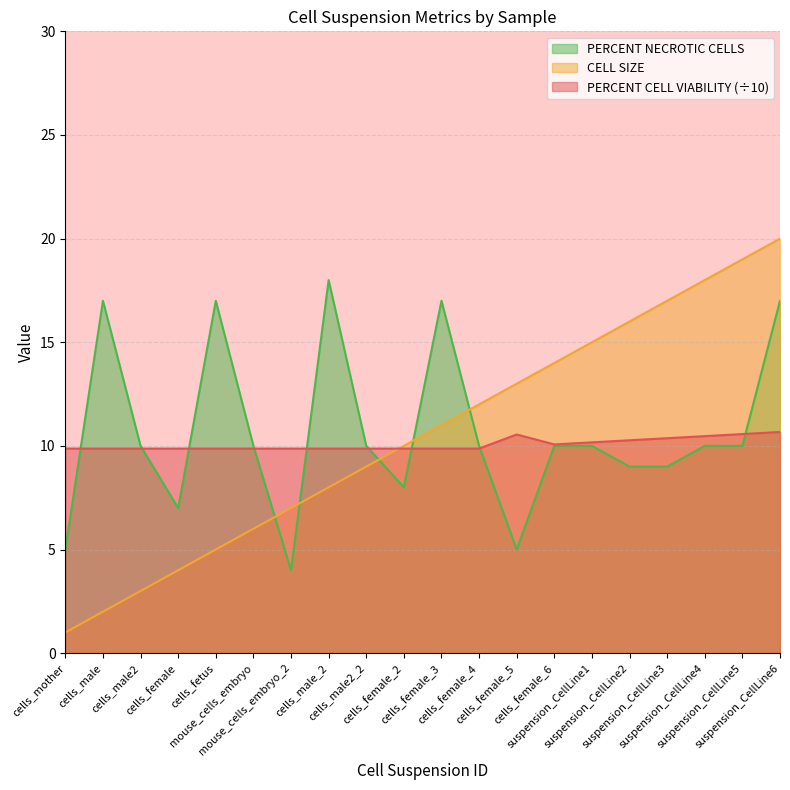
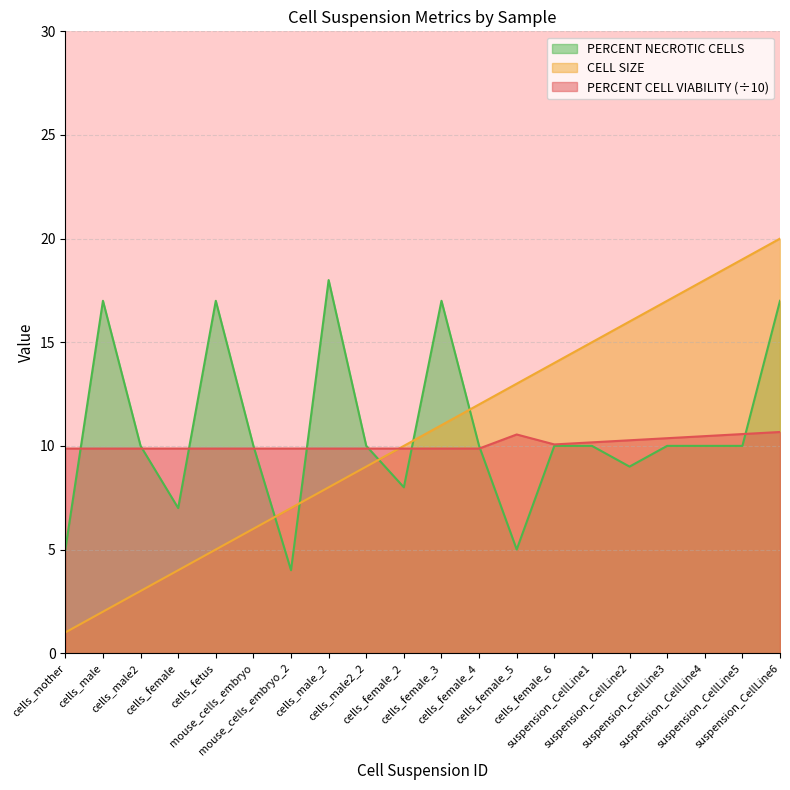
  {
    "PERCENT NECROTIC CELLS": {
      "cells_mother": 5,
      "cells_male": 17,
      "cells_male2": 10,
      "cells_female": 7,
      "cells_fetus": 17,
      "mouse_cells_embryo": 10,
      "mouse_cells_embryo_2": 4,
      "cells_male_2": 18,
      "cells_male2_2": 10,
      "cells_female_2": 8,
      "cells_female_3": 17,
      "cells_female_4": 10,
      "cells_female_5": 5,
      "suspension_CellLine1": 10,
      "suspension_CellLine2": 9,
-     "suspension_CellLine3": 9,
+     "suspension_CellLine3": 10,
      "suspension_CellLine4": 10,
      "suspension_CellLine5": 10,
      "suspension_CellLine6": 17
    },
    "CELL SIZE": {
      "cells_mother": 1,
      "cells_male": 2,
      "cells_male2": 3,
      "cells_female": 4,
      "cells_fetus": 5,
      "mouse_cells_embryo": 6,
      "mouse_cells_embryo_2": 7,
      "cells_male_2": 8,
      "cells_male2_2": 9,
      "cells_female_2": 10,
      "cells_female_3": 11,
      "cells_female_4": 12,
      "cells_female_5": 13,
      "cells_female_6": 14,
      "suspension_CellLine1": 15,
      "suspension_CellLine2": 16,
      "suspension_CellLine3": 17,
      "suspension_CellLine4": 18,
      "suspension_CellLine5": 19,
      "suspension_CellLine6": 20
    },
    "PERCENT CELL VIABILITY (÷10)": {
      "cells_mother": 9.9,
      "cells_male": 9.9,
      "cells_male2": 9.9,
      "cells_female": 9.9,
      "cells_fetus": 9.9,
      "mouse_cells_embryo": 9.9,
      "mouse_cells_embryo_2": 9.9,
      "cells_male_2": 9.9,
      "cells_male2_2": 9.9,
      "cells_female_2": 9.9,
      "cells_female_3": 9.9,
      "cells_female_4": 9.9,
      "cells_female_5": 10.6,
      "suspension_CellLine1": 10.2,
      "suspension_CellLine2": 10.3,
      "suspension_CellLine3": 10.4,
      "suspension_CellLine4": 10.5,
      "suspension_CellLine5": 10.6,
      "suspension_CellLine6": 10.7
    }
  }
